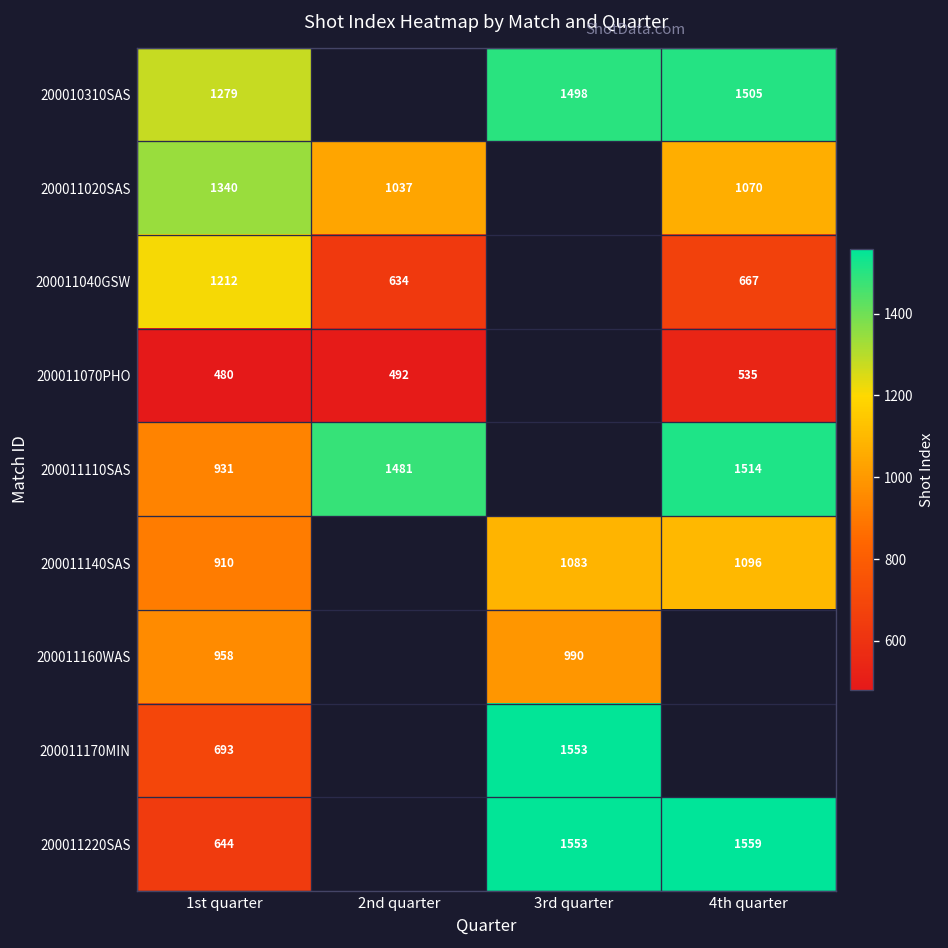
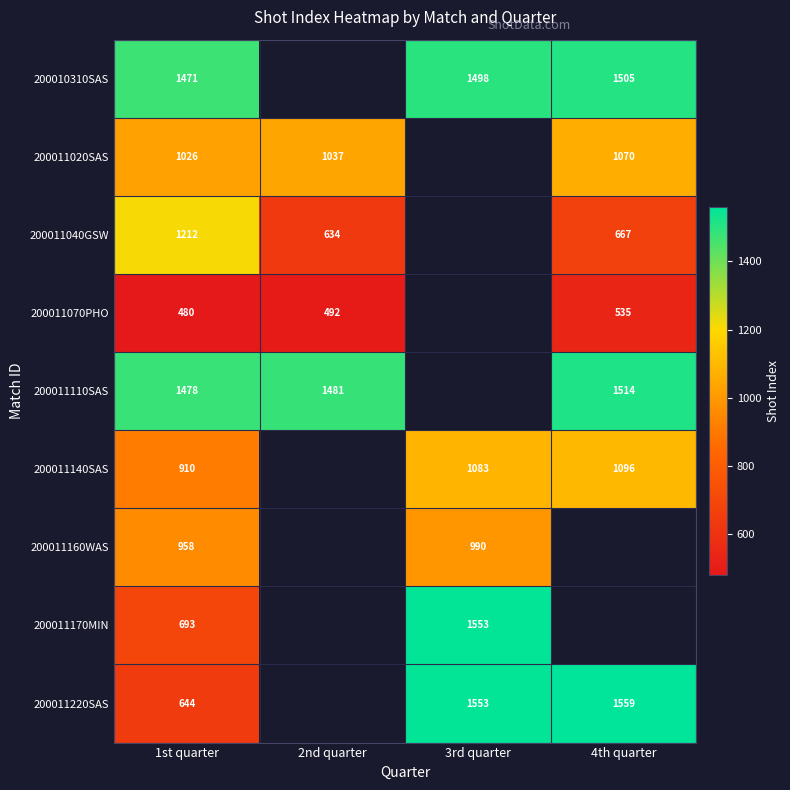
  {
    "200010310SAS": {
-     "1st quarter": 1279,
+     "1st quarter": 1471,
      "3rd quarter": 1498,
      "4th quarter": 1505
    },
    "200011020SAS": {
-     "1st quarter": 1340,
+     "1st quarter": 1026,
      "2nd quarter": 1037,
      "4th quarter": 1070
    },
    "200011040GSW": {
      "1st quarter": 1212,
      "2nd quarter": 634,
      "4th quarter": 667
    },
    "200011070PHO": {
      "1st quarter": 480,
      "2nd quarter": 492,
      "4th quarter": 535
    },
    "200011110SAS": {
-     "1st quarter": 931,
+     "1st quarter": 1478,
      "2nd quarter": 1481,
      "4th quarter": 1514
    },
    "200011140SAS": {
      "1st quarter": 910,
      "3rd quarter": 1083,
      "4th quarter": 1096
    },
    "200011160WAS": {
      "1st quarter": 958,
      "3rd quarter": 990
    },
    "200011170MIN": {
      "1st quarter": 693,
      "3rd quarter": 1553
    },
    "200011220SAS": {
      "1st quarter": 644,
      "3rd quarter": 1553,
      "4th quarter": 1559
    }
  }
